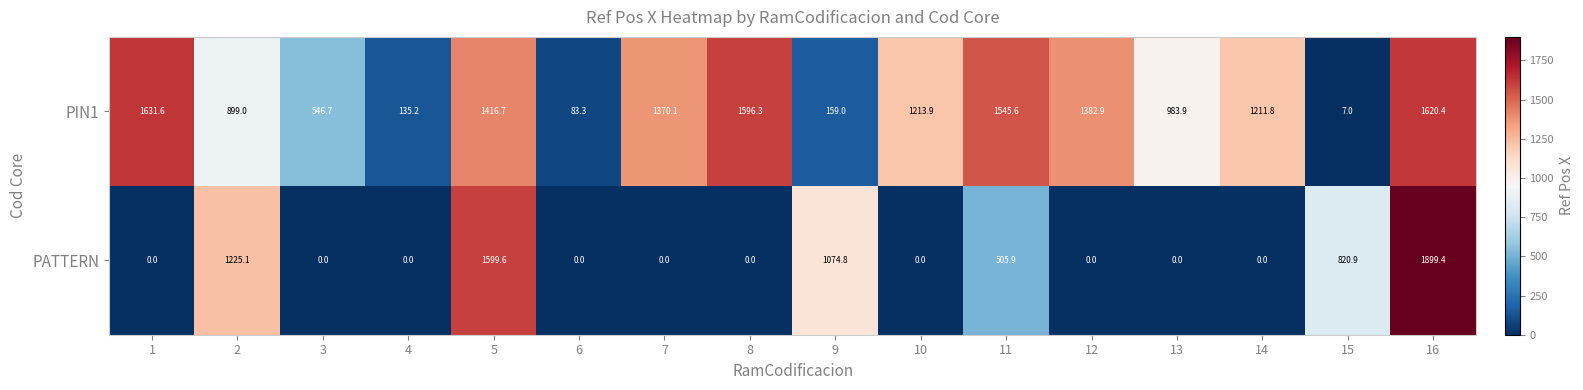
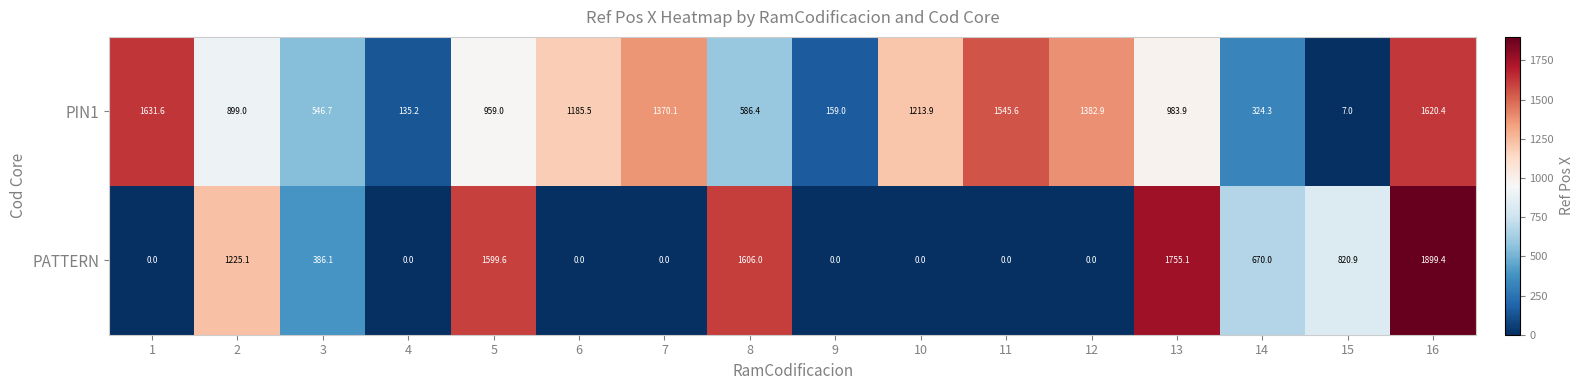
  {
    "PIN1": {
      "1": 1631.6,
      "2": 899.0,
      "3": 546.7,
      "4": 135.2,
-     "5": 1416.7,
-     "6": 83.3,
+     "5": 959.0,
+     "6": 1185.5,
      "7": 1370.1,
-     "8": 1596.3,
+     "8": 586.4,
      "9": 159.0,
      "10": 1213.9,
      "11": 1545.6,
      "12": 1382.9,
      "13": 983.9,
-     "14": 1211.8,
+     "14": 324.3,
      "15": 7.0,
      "16": 1620.4
    },
    "PATTERN": {
      "1": 0.0,
      "2": 1225.1,
-     "3": 0.0,
+     "3": 386.1,
      "4": 0.0,
      "5": 1599.6,
      "6": 0.0,
      "7": 0.0,
-     "8": 0.0,
-     "9": 1074.8,
+     "8": 1606.0,
+     "9": 0.0,
      "10": 0.0,
-     "11": 505.9,
+     "11": 0.0,
      "12": 0.0,
-     "13": 0.0,
-     "14": 0.0,
+     "13": 1755.1,
+     "14": 670.0,
      "15": 820.9,
      "16": 1899.4
    }
  }
